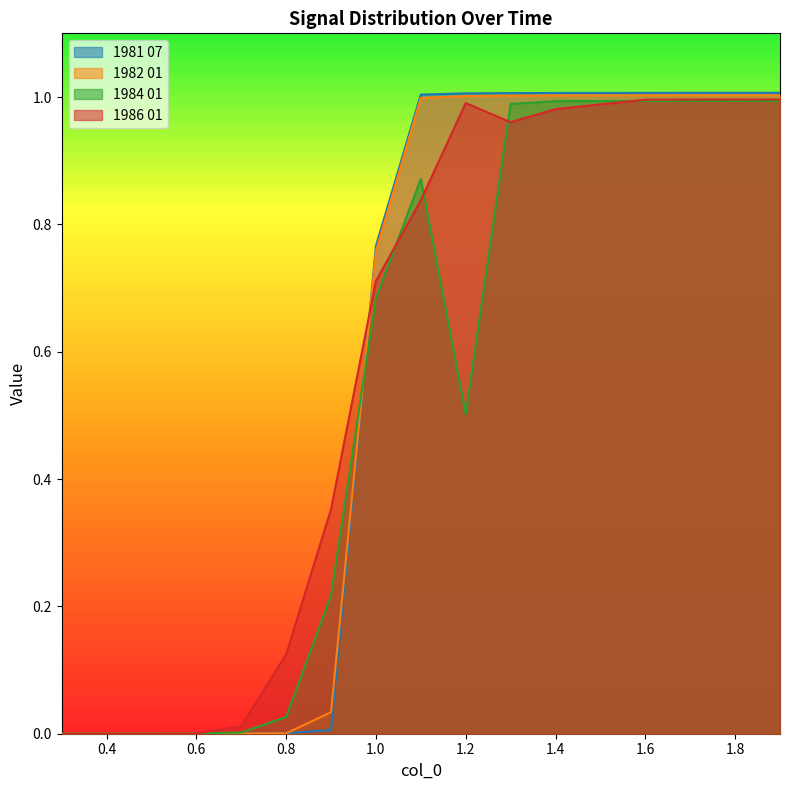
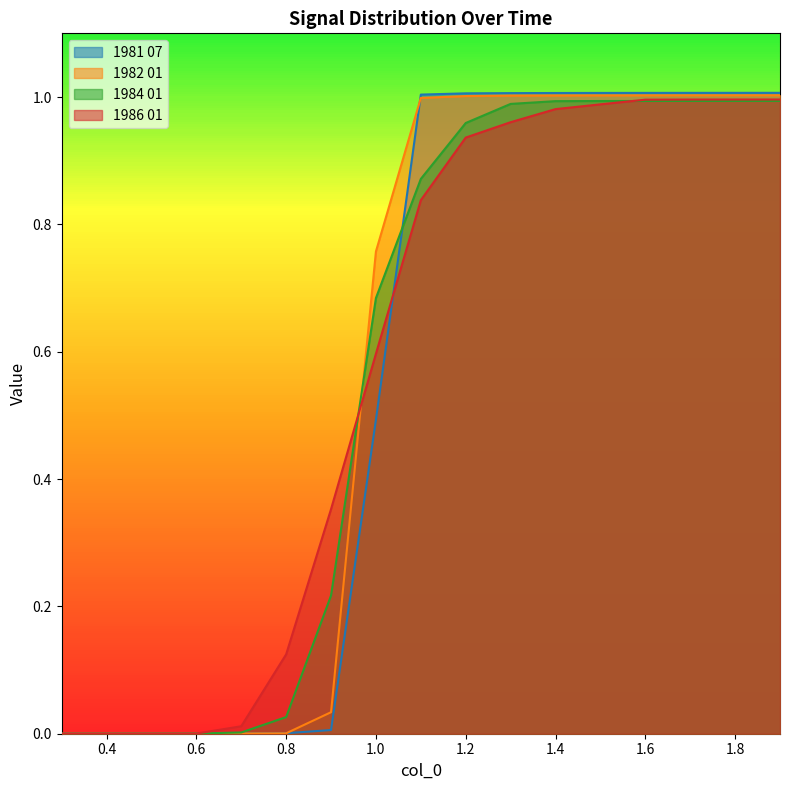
  {
    "1981 07": {
-     "1.0": 0.77,
+     "1.0": 0.49,
      "1.2": 1.01
    },
    "1982 01": {
      "1.0": 0.76,
      "1.2": 1.00
    },
    "1984 01": {
      "0.8": 0.03,
      "1.0": 0.68,
-     "1.2": 0.50,
+     "1.2": 0.96,
      "1.4": 0.99
    },
    "1986 01": {
      "0.8": 0.12,
-     "1.0": 0.71,
-     "1.2": 0.99,
+     "1.0": 0.60,
+     "1.2": 0.94,
      "1.4": 0.98
    }
  }
